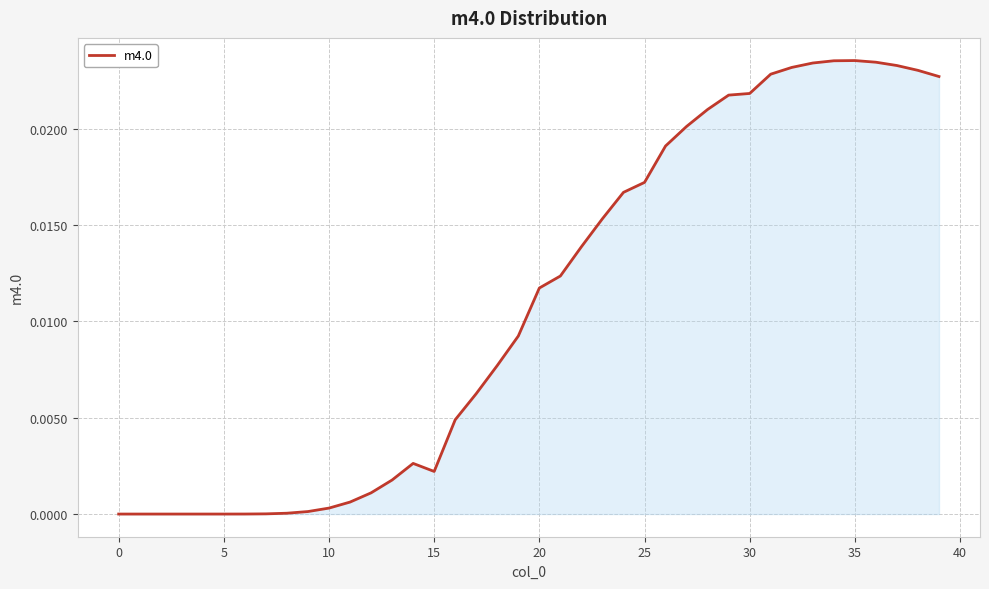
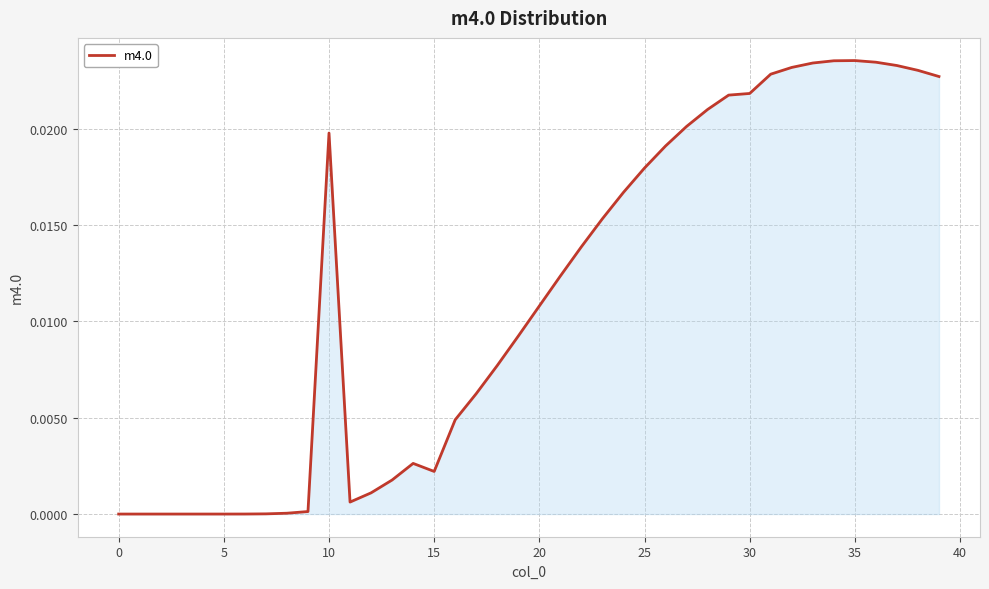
  {
    "0": 0.0000,
    "5": 0.0000,
-   "10": 0.0003,
+   "10": 0.0198,
    "15": 0.0022,
-   "20": 0.0117,
-   "25": 0.0172,
+   "20": 0.0108,
+   "25": 0.0180,
    "30": 0.0218,
    "35": 0.0235
  }
